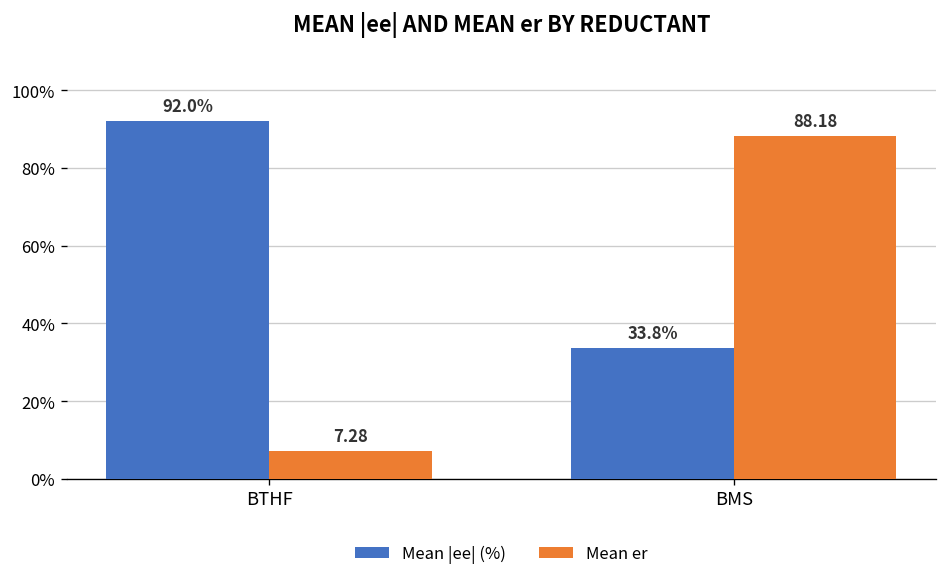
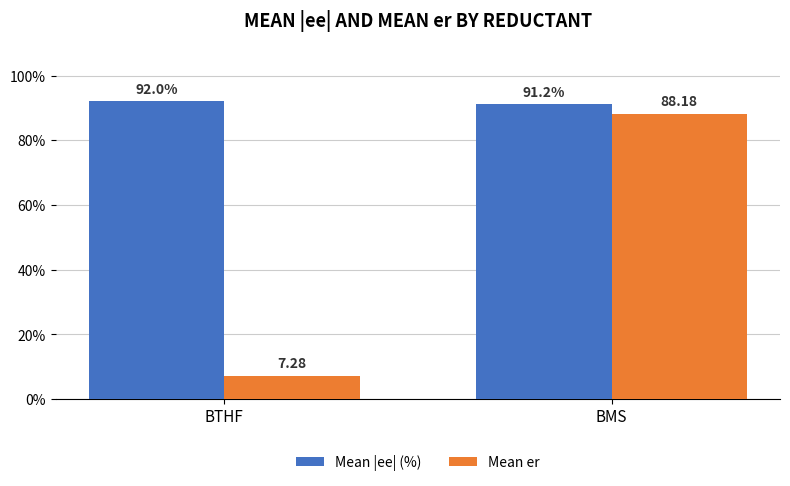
  {
    "Mean |ee| (%)": {
      "BTHF": "92.0%",
-     "BMS": "33.8%"
+     "BMS": "91.2%"
    },
    "Mean er": {
      "BTHF": "7.28",
      "BMS": "88.18"
    }
  }
